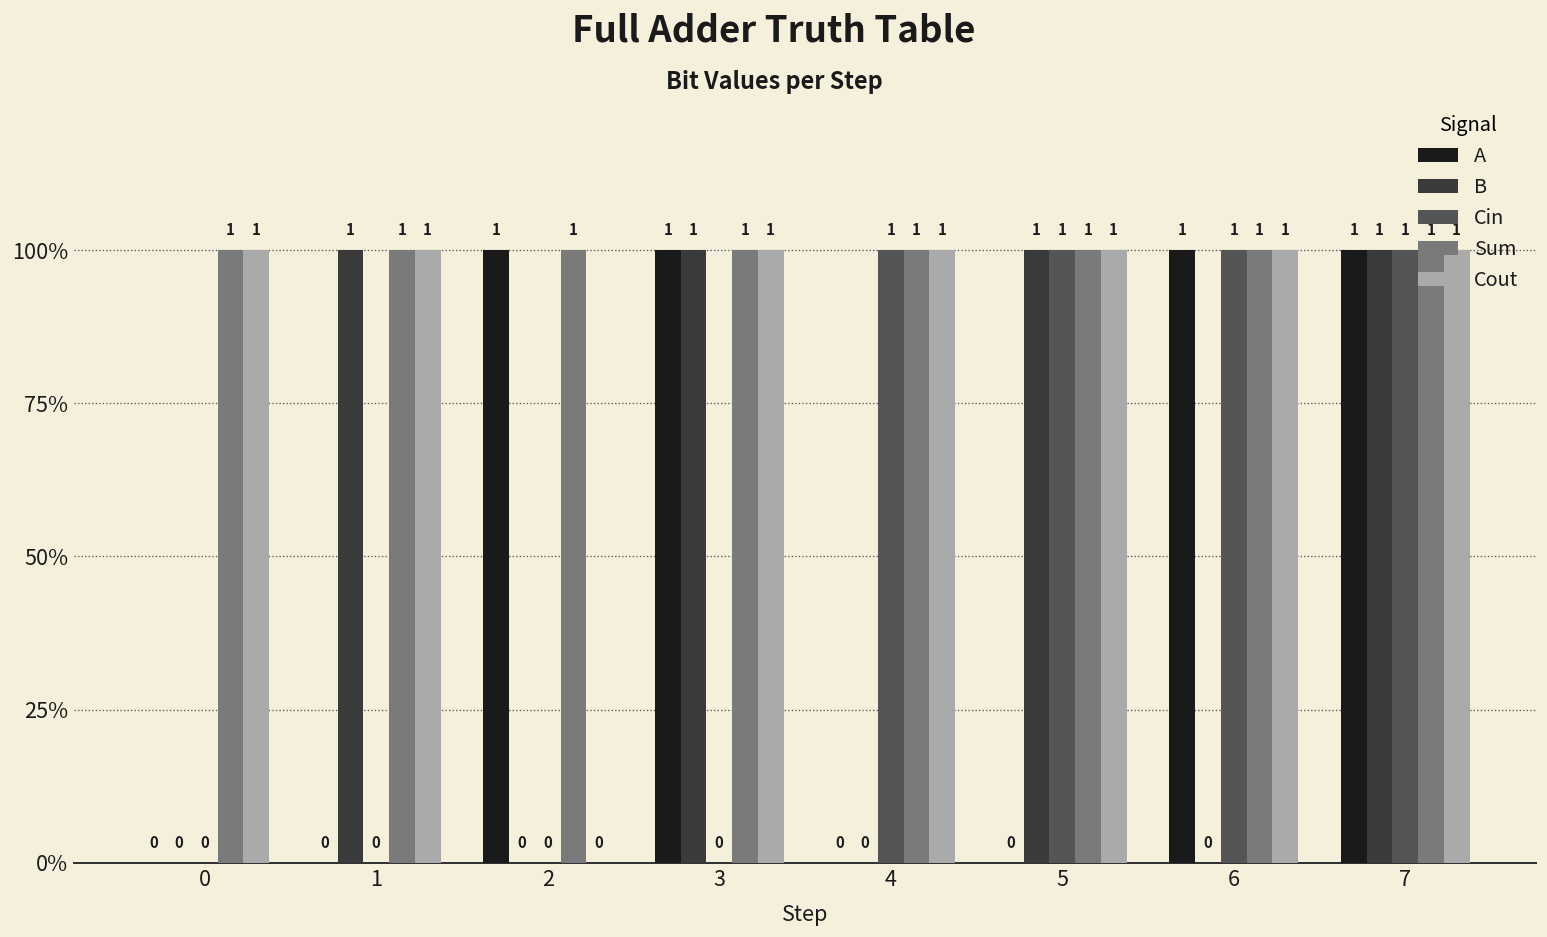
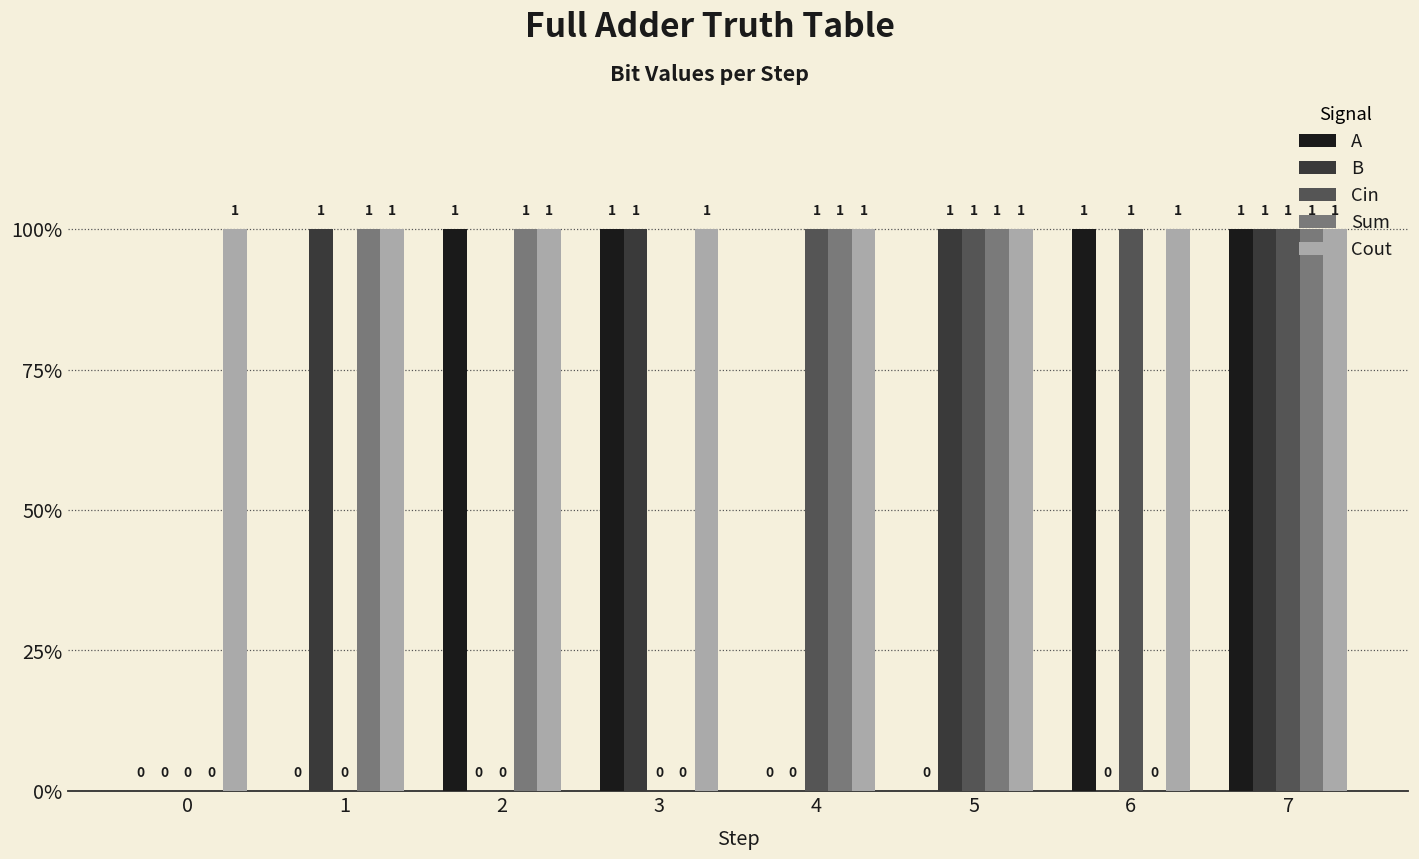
  {
    "Sum": {
-     "0": 1,
+     "0": 0,
      "1": 1,
      "2": 1,
-     "3": 1,
+     "3": 0,
      "4": 1,
      "5": 1,
-     "6": 1,
+     "6": 0,
      "7": 1
    },
    "Cout": {
      "0": 1,
      "1": 1,
-     "2": 0,
+     "2": 1,
      "3": 1,
      "4": 1,
      "5": 1,
      "6": 1,
      "7": 1
    }
  }
